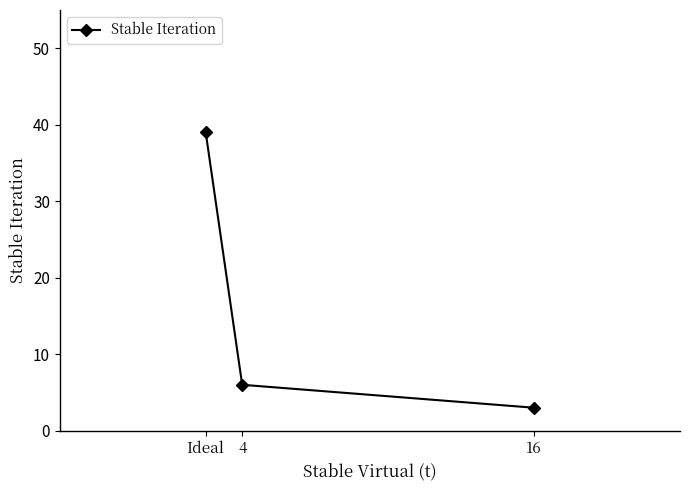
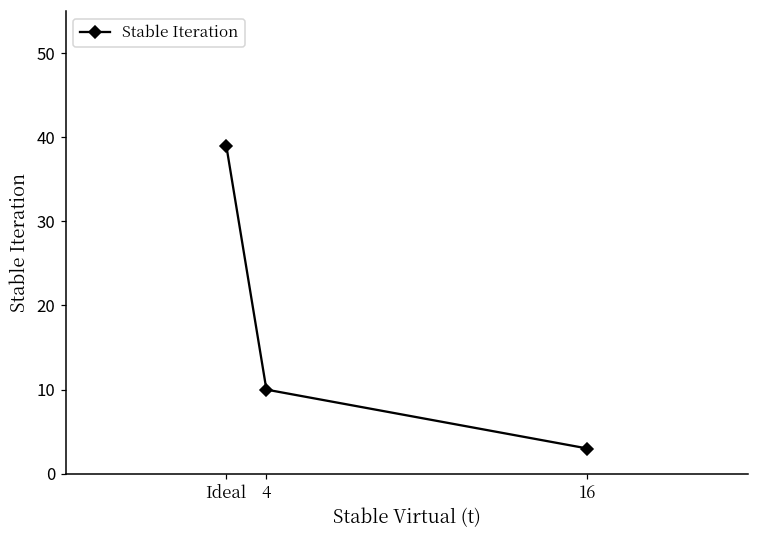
  {
    "Ideal": 39,
-   "4": 6,
+   "4": 10,
    "16": 3
  }
